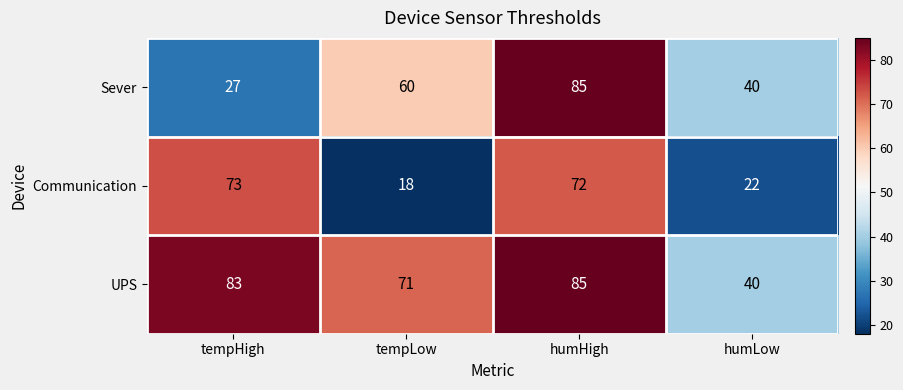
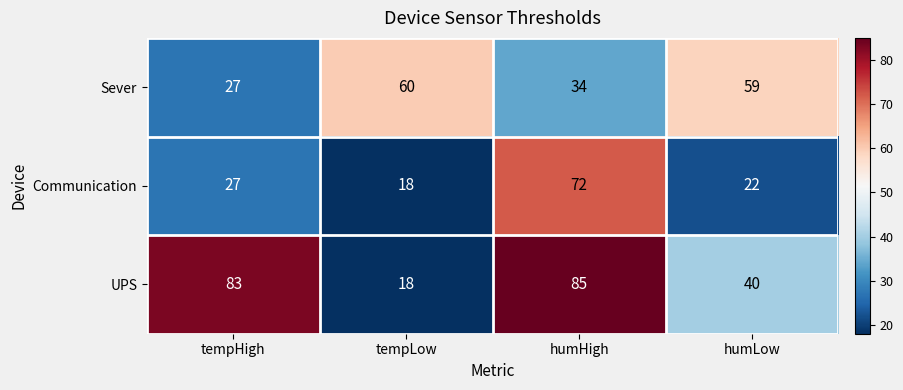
  {
    "Sever": {
      "tempHigh": 27,
      "tempLow": 60,
-     "humHigh": 85,
-     "humLow": 40
+     "humHigh": 34,
+     "humLow": 59
    },
    "Communication": {
-     "tempHigh": 73,
+     "tempHigh": 27,
      "tempLow": 18,
      "humHigh": 72,
      "humLow": 22
    },
    "UPS": {
      "tempHigh": 83,
-     "tempLow": 71,
+     "tempLow": 18,
      "humHigh": 85,
      "humLow": 40
    }
  }
